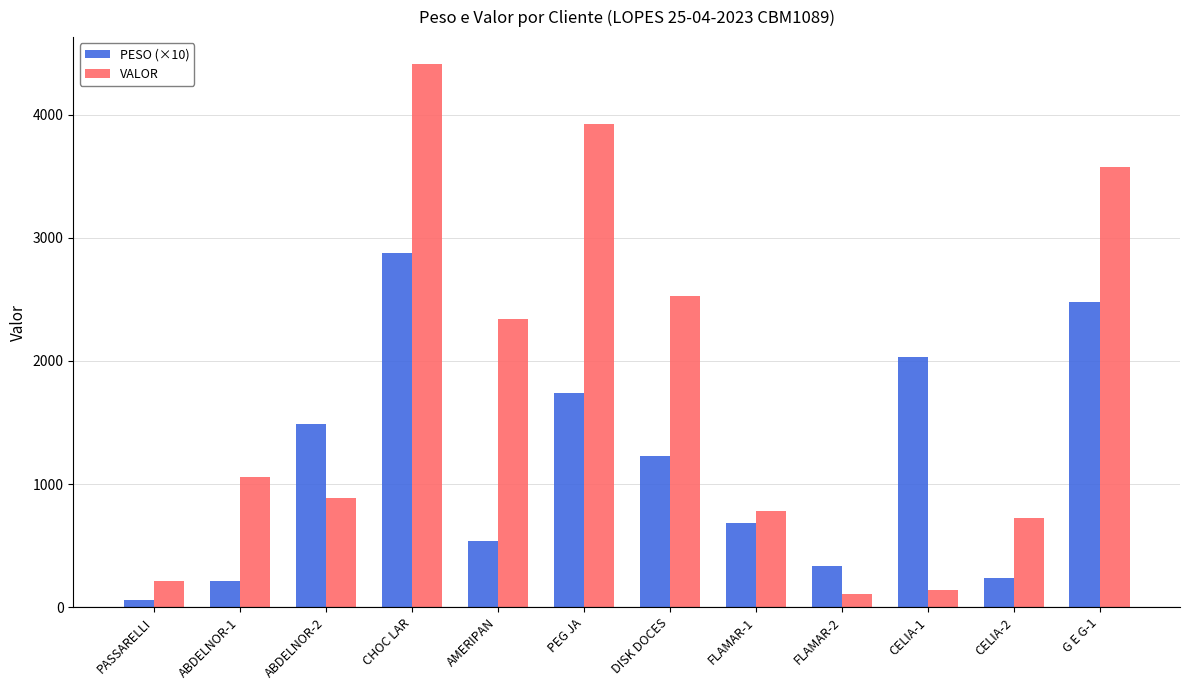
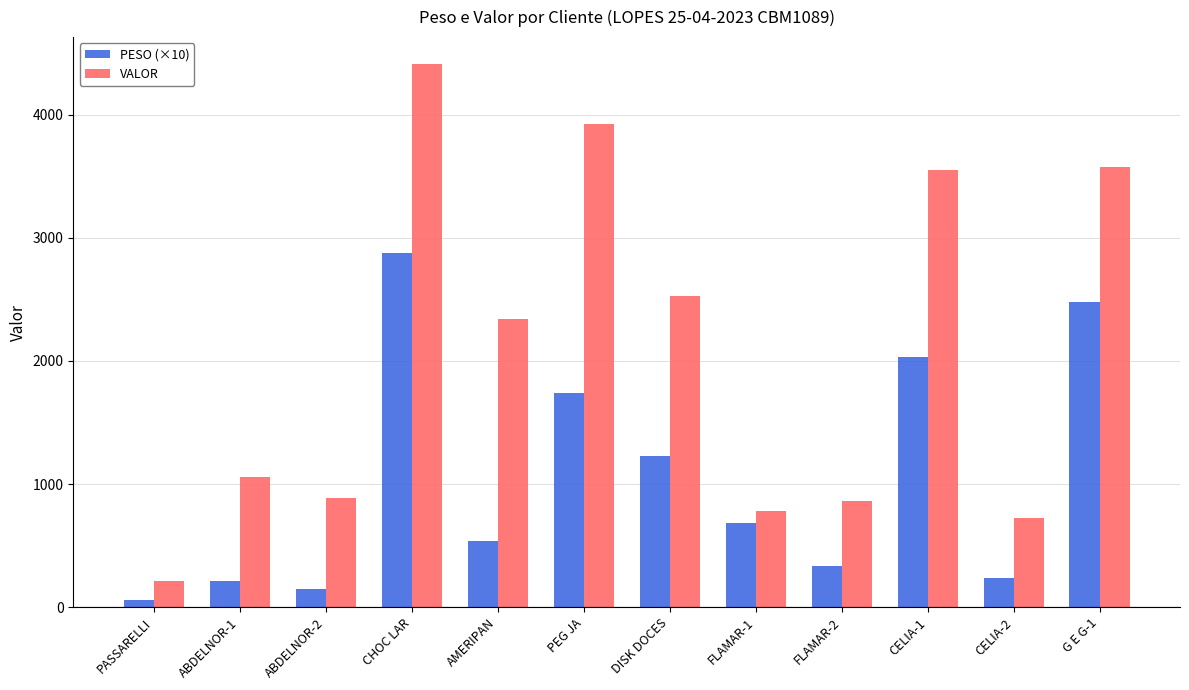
  {
    "PESO (×10)": {
      "PASSARELLI": 60,
      "ABDELNOR-1": 210,
-     "ABDELNOR-2": 1490,
+     "ABDELNOR-2": 140,
      "CHOC LAR": 2870,
      "AMERIPAN": 540,
      "PEG JA": 1740,
      "DISK DOCES": 1230,
      "FLAMAR-1": 680,
      "FLAMAR-2": 330,
      "CELIA-1": 2030,
      "CELIA-2": 240,
      "G E G-1": 2480
    },
    "VALOR": {
      "PASSARELLI": 210,
      "ABDELNOR-1": 1060,
      "ABDELNOR-2": 890,
      "CHOC LAR": 4410,
      "AMERIPAN": 2340,
      "PEG JA": 3920,
      "DISK DOCES": 2530,
      "FLAMAR-1": 780,
-     "FLAMAR-2": 100,
-     "CELIA-1": 140,
+     "FLAMAR-2": 860,
+     "CELIA-1": 3550,
      "CELIA-2": 730,
      "G E G-1": 3580
    }
  }
